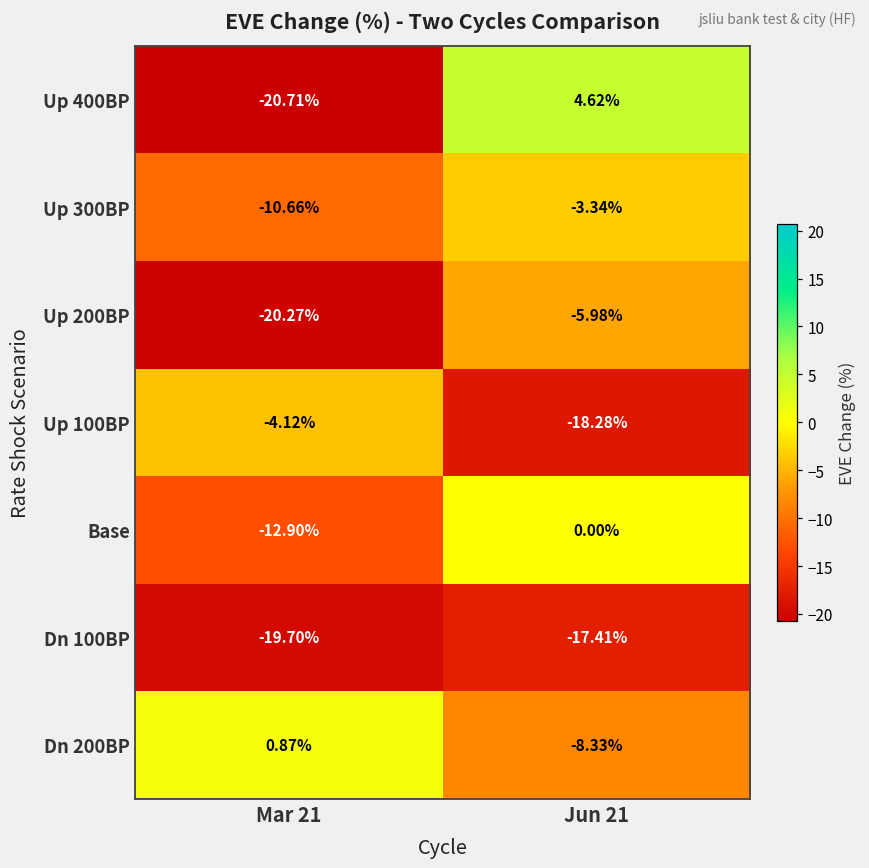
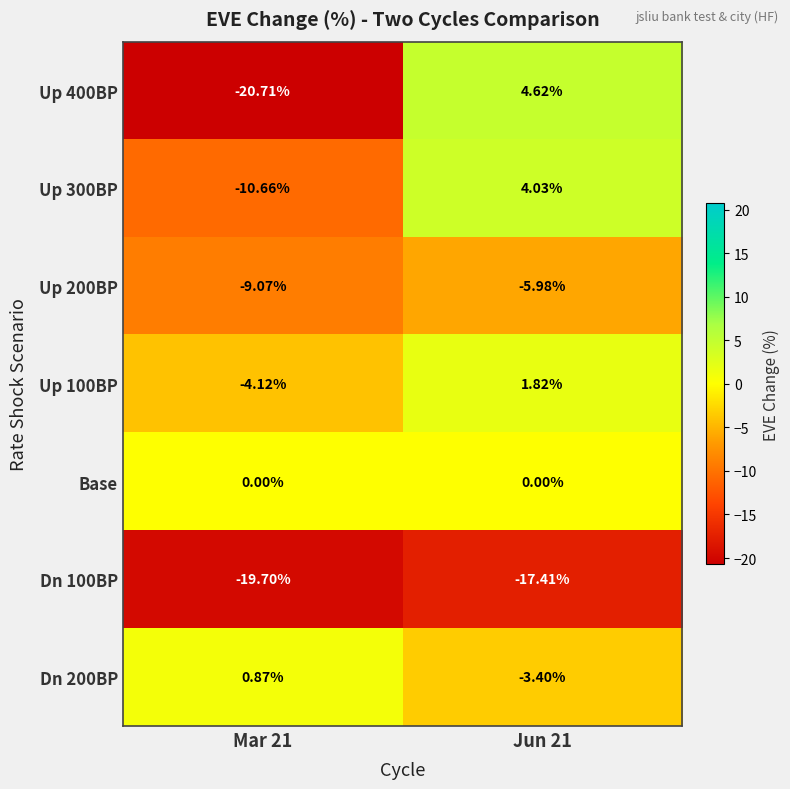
  {
    "Up 400BP": {
      "Mar 21": "-20.71%",
      "Jun 21": "4.62%"
    },
    "Up 300BP": {
      "Mar 21": "-10.66%",
-     "Jun 21": "-3.34%"
+     "Jun 21": "4.03%"
    },
    "Up 200BP": {
-     "Mar 21": "-20.27%",
+     "Mar 21": "-9.07%",
      "Jun 21": "-5.98%"
    },
    "Up 100BP": {
      "Mar 21": "-4.12%",
-     "Jun 21": "-18.28%"
+     "Jun 21": "1.82%"
    },
    "Base": {
-     "Mar 21": "-12.90%",
+     "Mar 21": "0.00%",
      "Jun 21": "0.00%"
    },
    "Dn 100BP": {
      "Mar 21": "-19.70%",
      "Jun 21": "-17.41%"
    },
    "Dn 200BP": {
      "Mar 21": "0.87%",
-     "Jun 21": "-8.33%"
+     "Jun 21": "-3.40%"
    }
  }
